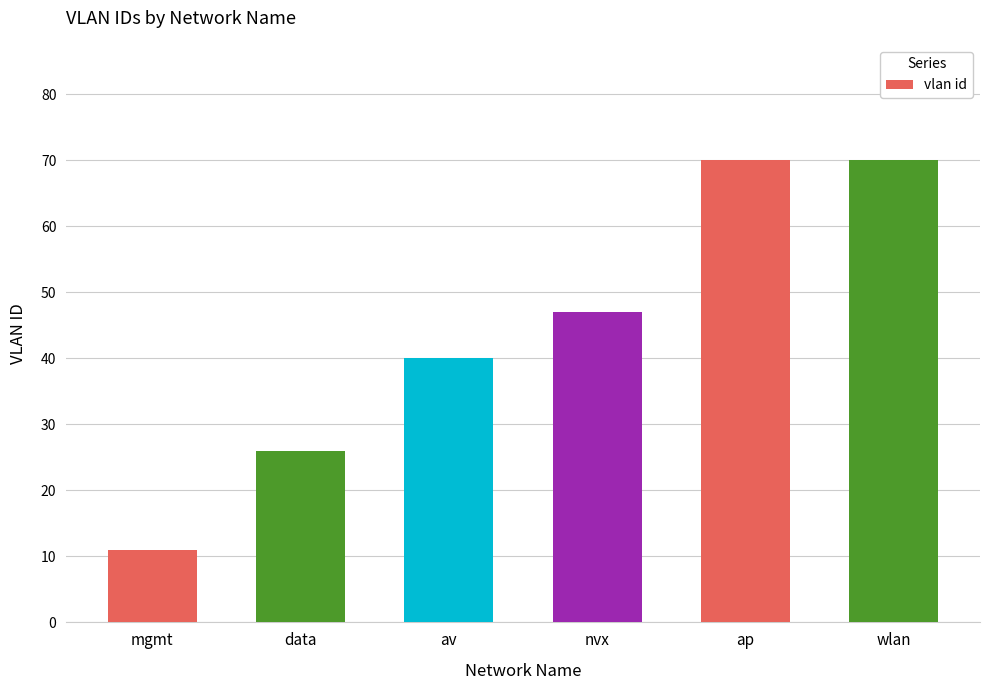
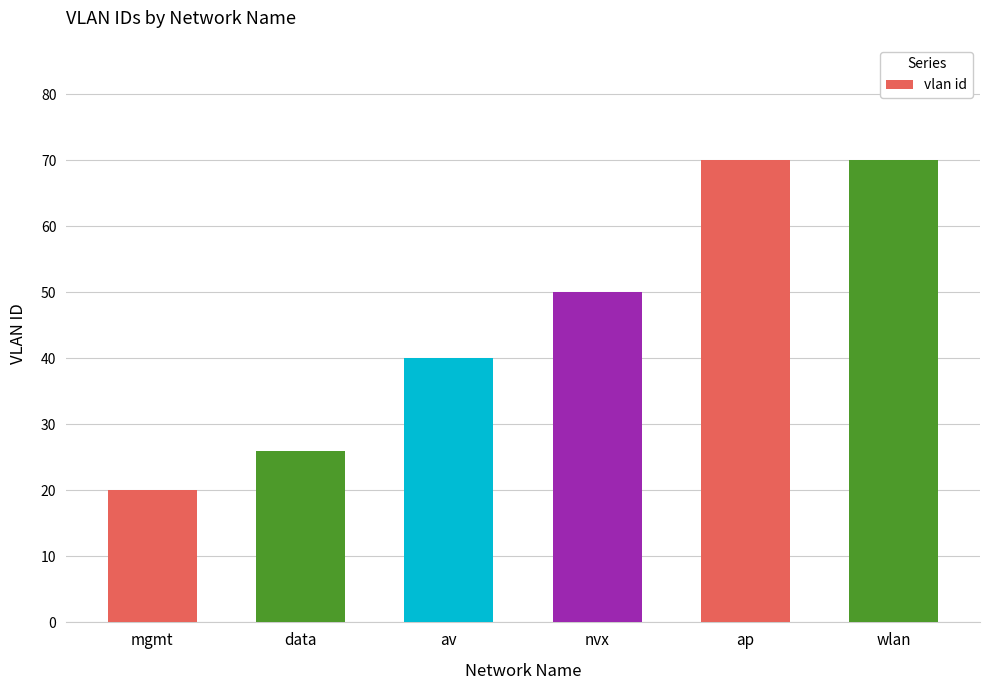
  {
-   "mgmt": 11,
+   "mgmt": 20,
    "data": 26,
    "av": 40,
-   "nvx": 47,
+   "nvx": 50,
    "ap": 70,
    "wlan": 70
  }
